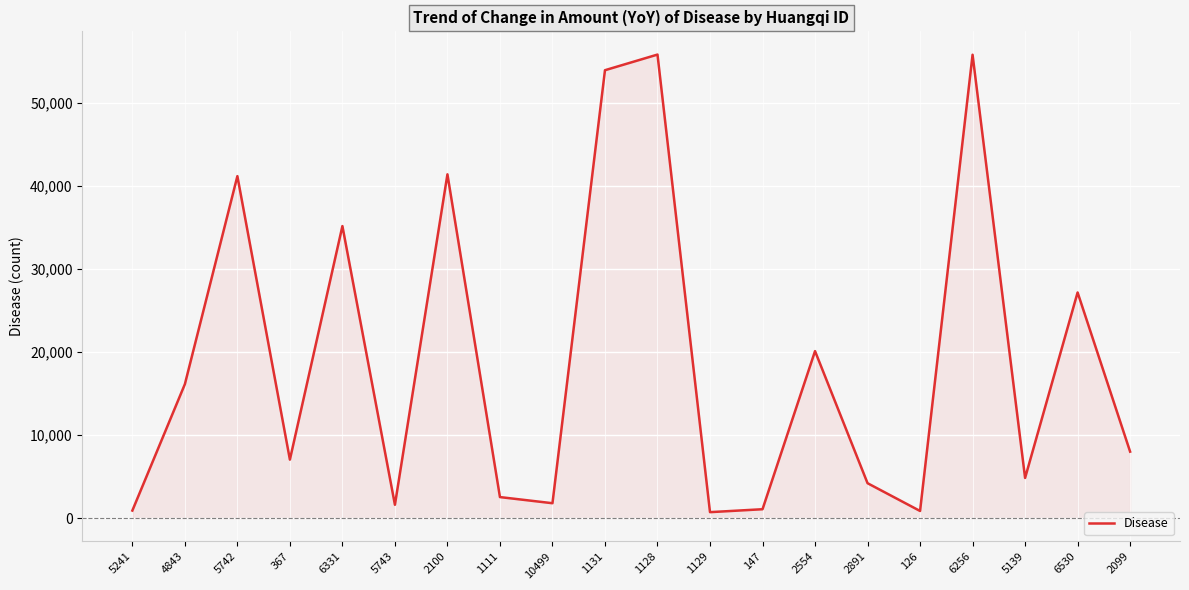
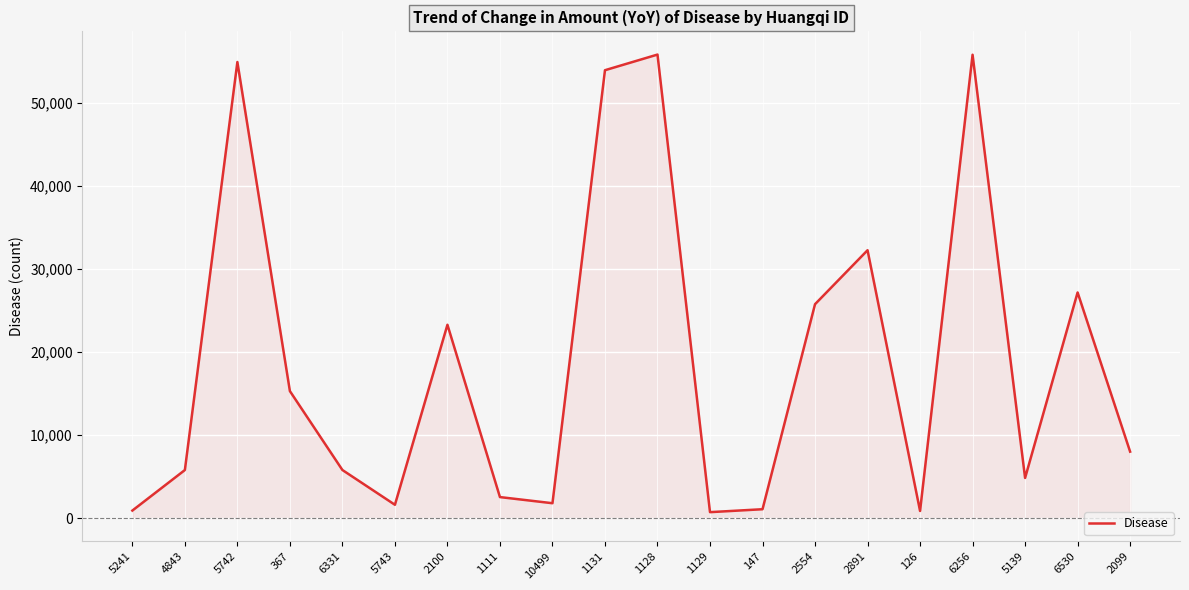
  {
    "5241": "1,000",
-   "4843": "16,000",
-   "5742": "41,000",
-   "367": "7,000",
-   "6331": "35,000",
+   "4843": "6,000",
+   "5742": "55,000",
+   "367": "15,000",
+   "6331": "6,000",
    "5743": "2,000",
-   "2100": "41,000",
+   "2100": "23,000",
    "1111": "3,000",
    "10499": "2,000",
    "1131": "54,000",
    "1128": "56,000",
    "1129": "1,000",
    "147": "1,000",
-   "2554": "20,000",
-   "2891": "4,000",
+   "2554": "26,000",
+   "2891": "32,000",
    "126": "1,000",
    "6256": "56,000",
    "5139": "5,000",
    "6530": "27,000",
    "2099": "8,000"
  }
